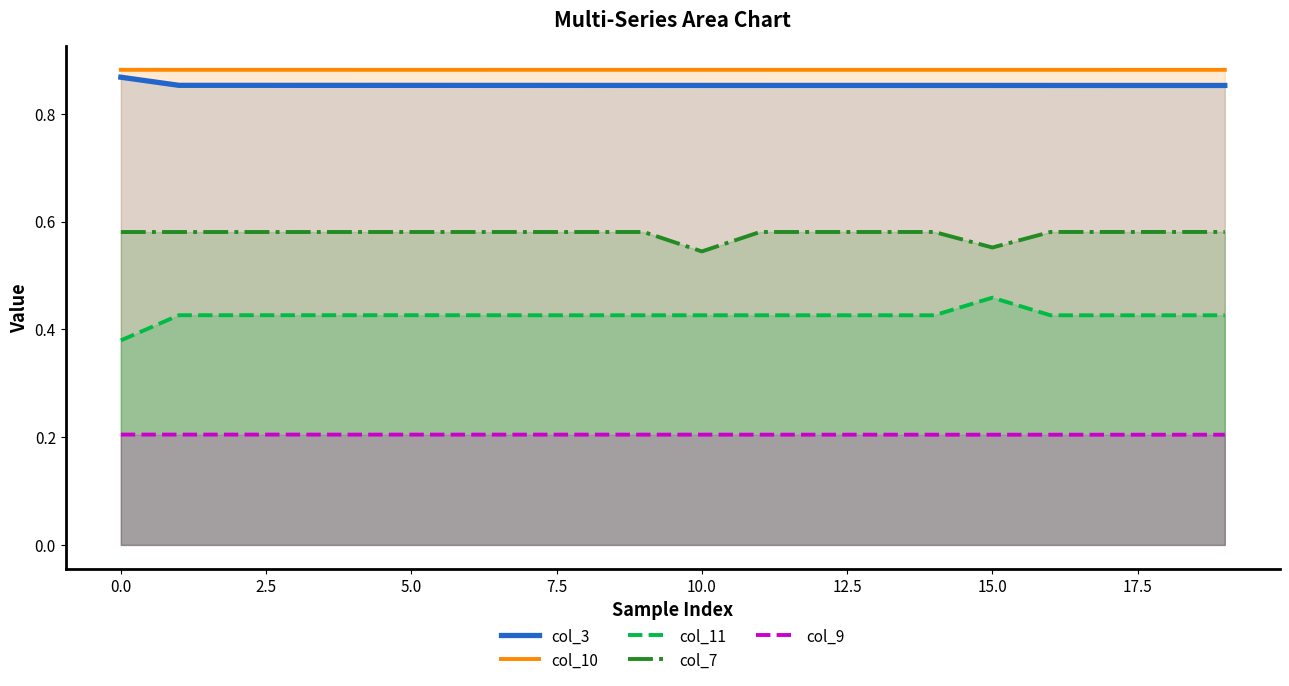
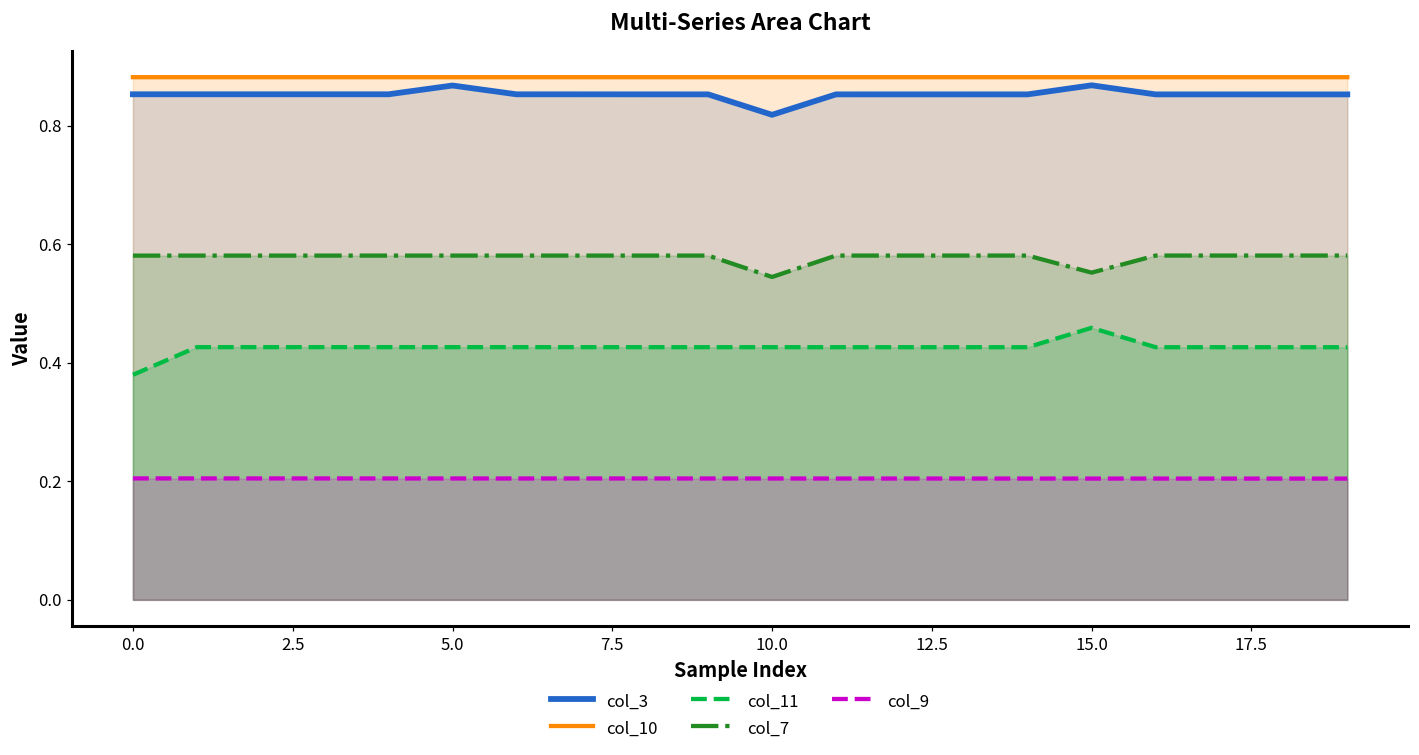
  {
    "col_3": {
-     "0.0": 0.87,
-     "5.0": 0.85,
-     "10.0": 0.85,
-     "15.0": 0.85
+     "0.0": 0.85,
+     "5.0": 0.87,
+     "10.0": 0.82,
+     "15.0": 0.87
    },
    "col_10": {
      "0.0": 0.88,
      "5.0": 0.88,
      "10.0": 0.88,
      "15.0": 0.88
    },
    "col_11": {
      "0.0": 0.38,
      "5.0": 0.43,
      "10.0": 0.43,
      "15.0": 0.46
    },
    "col_7": {
      "0.0": 0.58,
      "5.0": 0.58,
      "10.0": 0.54,
      "15.0": 0.55
    },
    "col_9": {
      "0.0": 0.20,
      "5.0": 0.20,
      "10.0": 0.20,
      "15.0": 0.20
    }
  }
